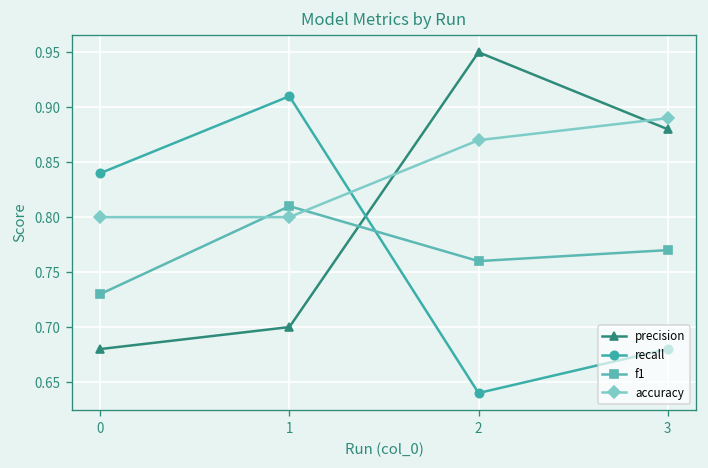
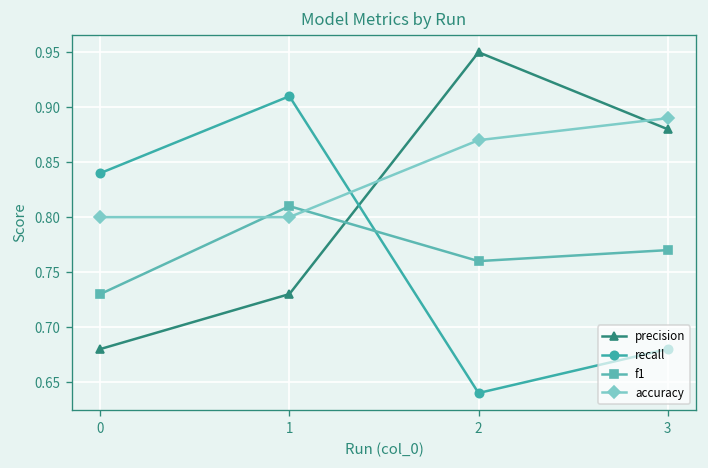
  {
    "precision": {
      "0": 0.68,
-     "1": 0.70,
+     "1": 0.73,
      "2": 0.95,
      "3": 0.88
    }
  }
